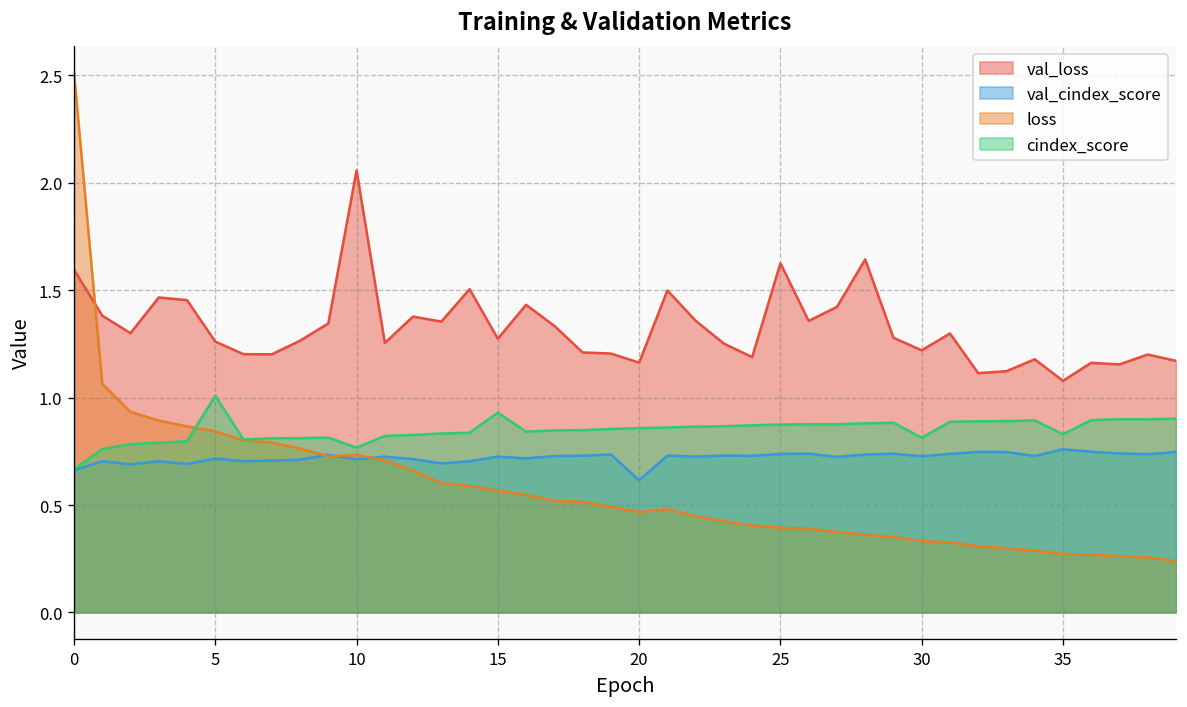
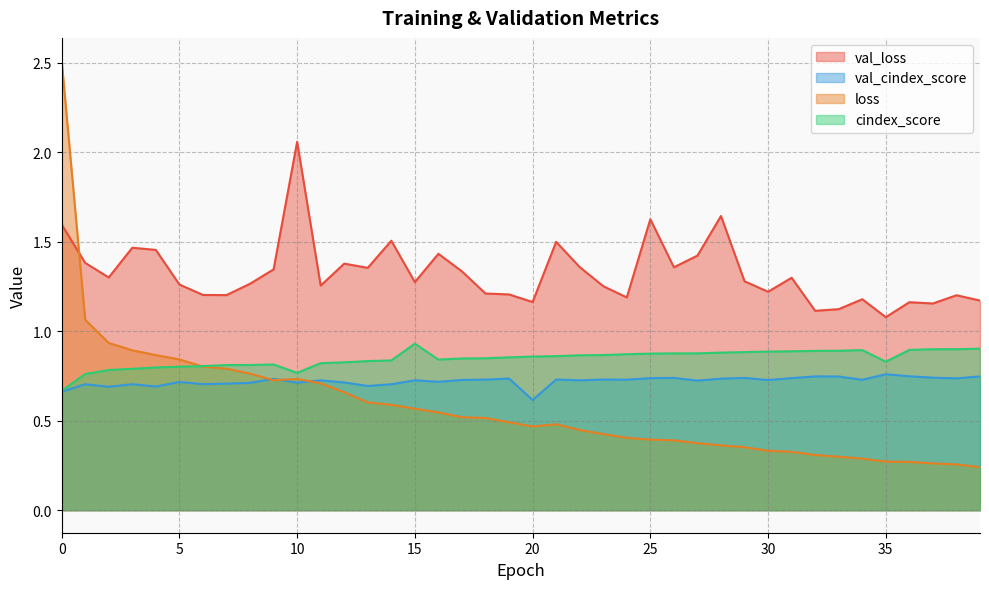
  {
    "val_cindex_score": {
      "5": 0.72,
      "10": 0.71,
      "15": 0.73,
      "20": 0.62,
      "25": 0.74,
      "30": 0.73,
      "35": 0.76
    },
    "cindex_score": {
-     "5": 1.01,
+     "5": 0.80,
      "10": 0.77,
      "15": 0.93,
      "20": 0.86,
      "25": 0.87,
-     "30": 0.81,
+     "30": 0.89,
      "35": 0.83
    }
  }
